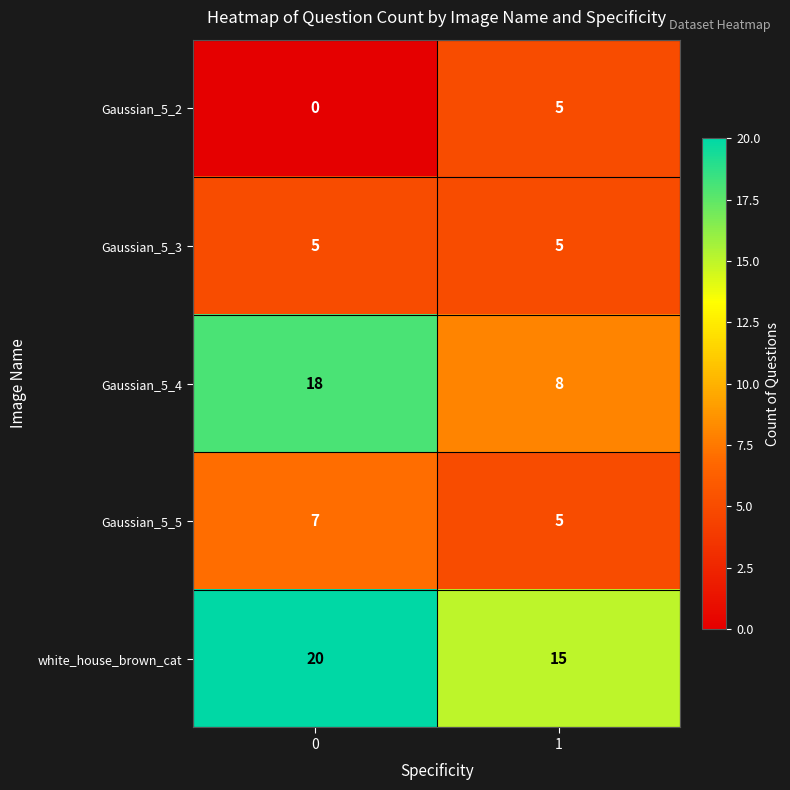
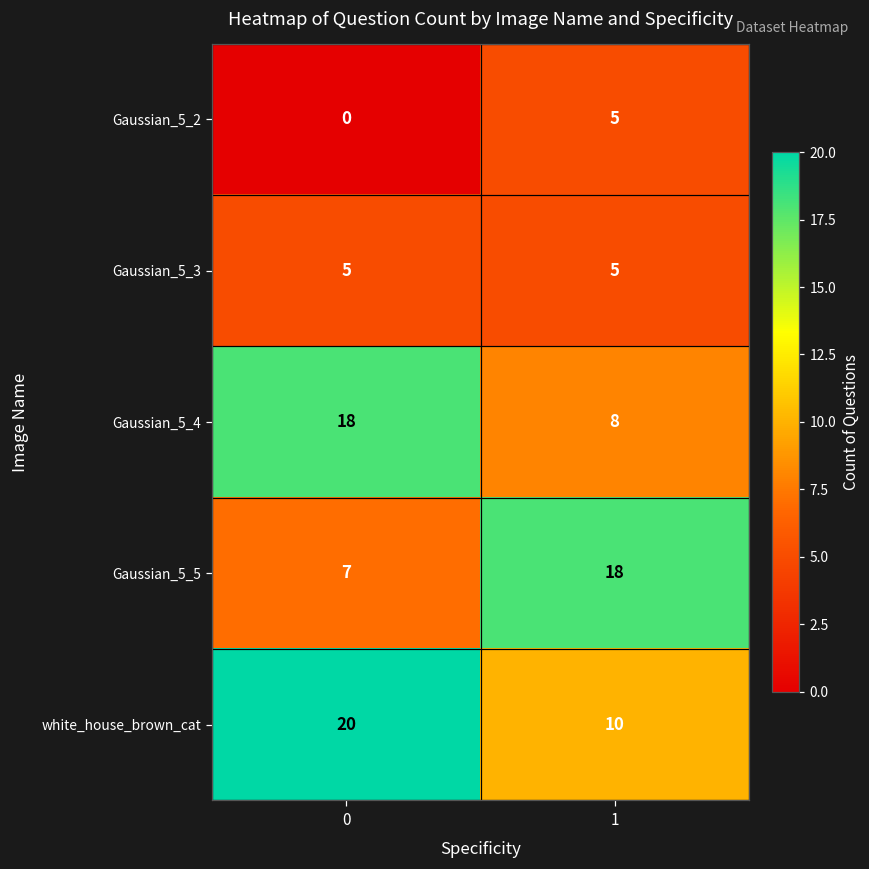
  {
    "Gaussian_5_2": {
      "0": 0,
      "1": 5
    },
    "Gaussian_5_3": {
      "0": 5,
      "1": 5
    },
    "Gaussian_5_4": {
      "0": 18,
      "1": 8
    },
    "Gaussian_5_5": {
      "0": 7,
-     "1": 5
+     "1": 18
    },
    "white_house_brown_cat": {
      "0": 20,
-     "1": 15
+     "1": 10
    }
  }
